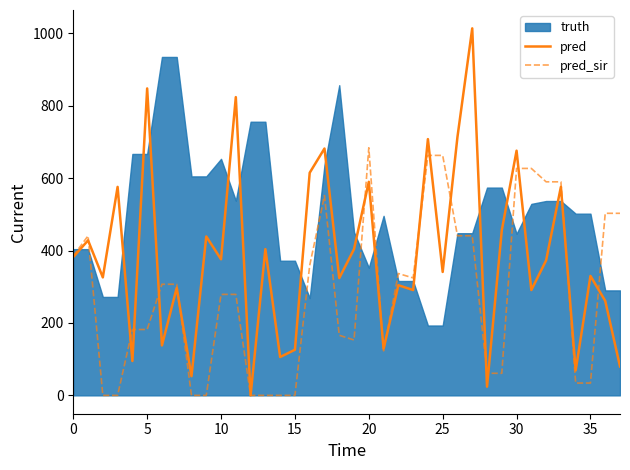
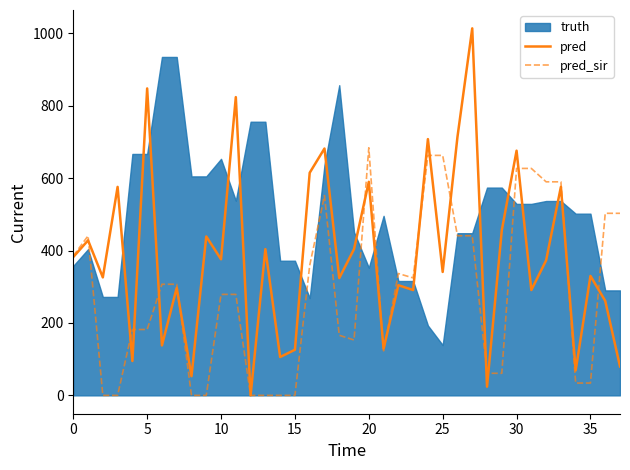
  {
    "truth": {
-     "0": 400,
+     "0": 360,
      "5": 670,
      "10": 650,
      "15": 370,
      "20": 350,
-     "25": 190,
-     "30": 450,
+     "25": 140,
+     "30": 530,
      "35": 500
    }
  }
